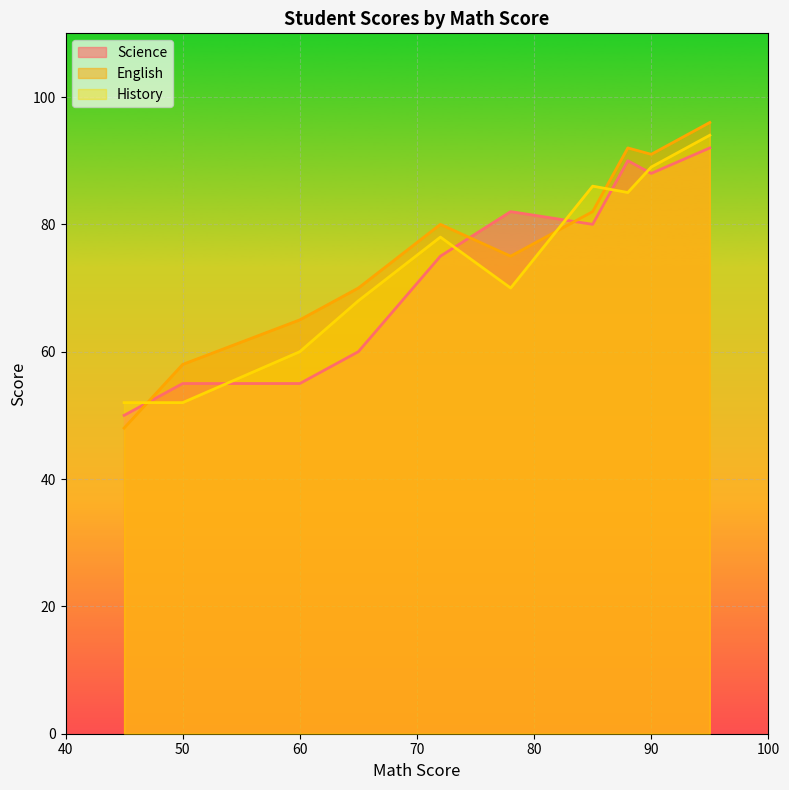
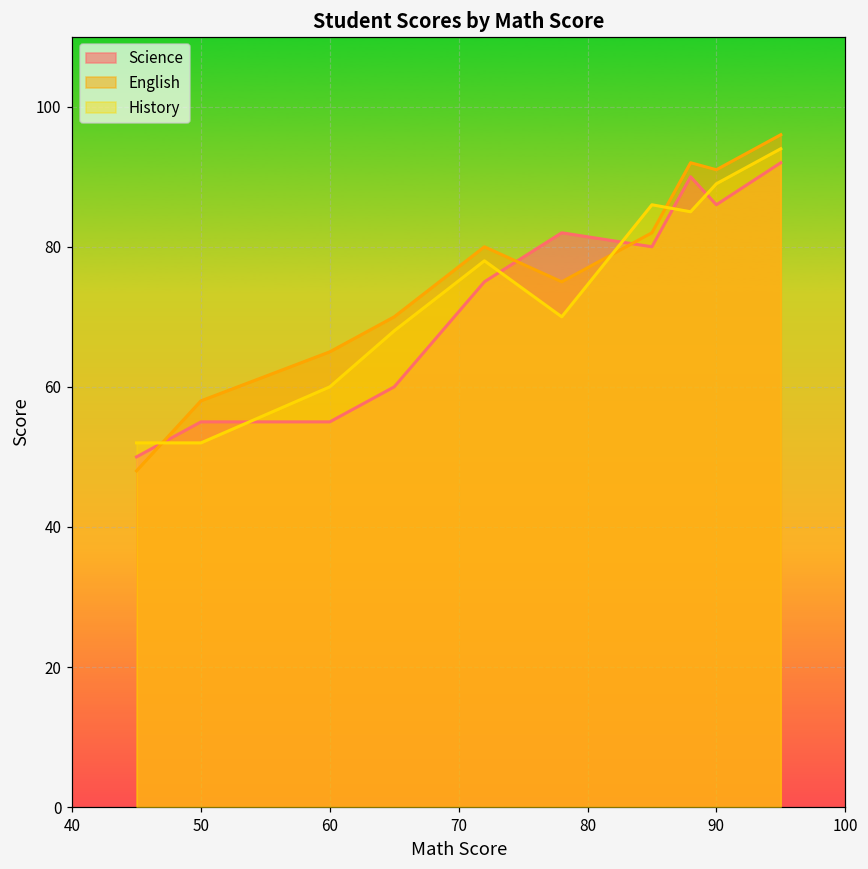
  {
    "Science": {
      "50": 55,
      "60": 55,
-     "90": 88
+     "90": 86
    }
  }
